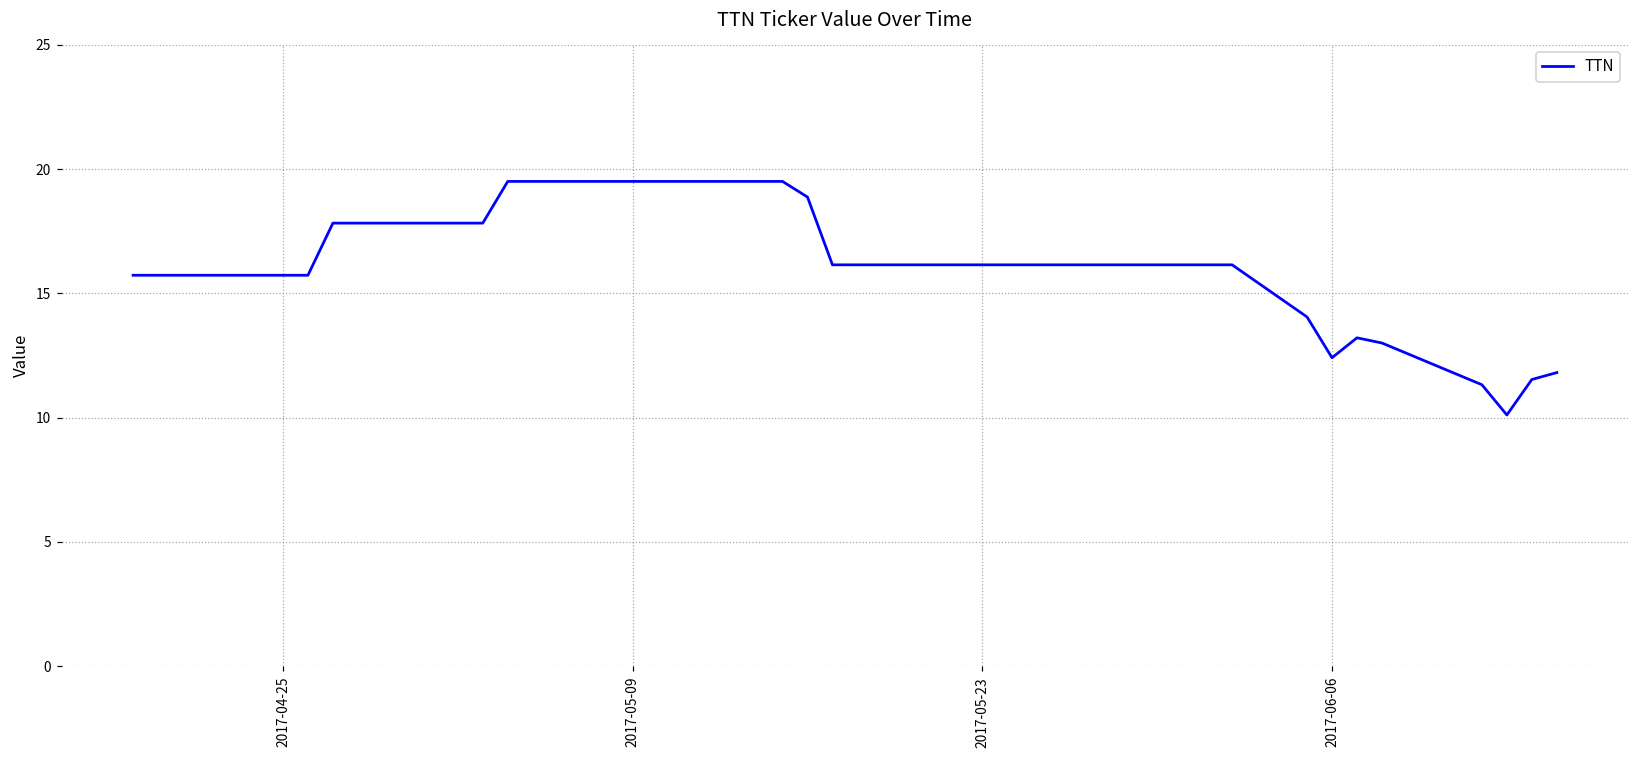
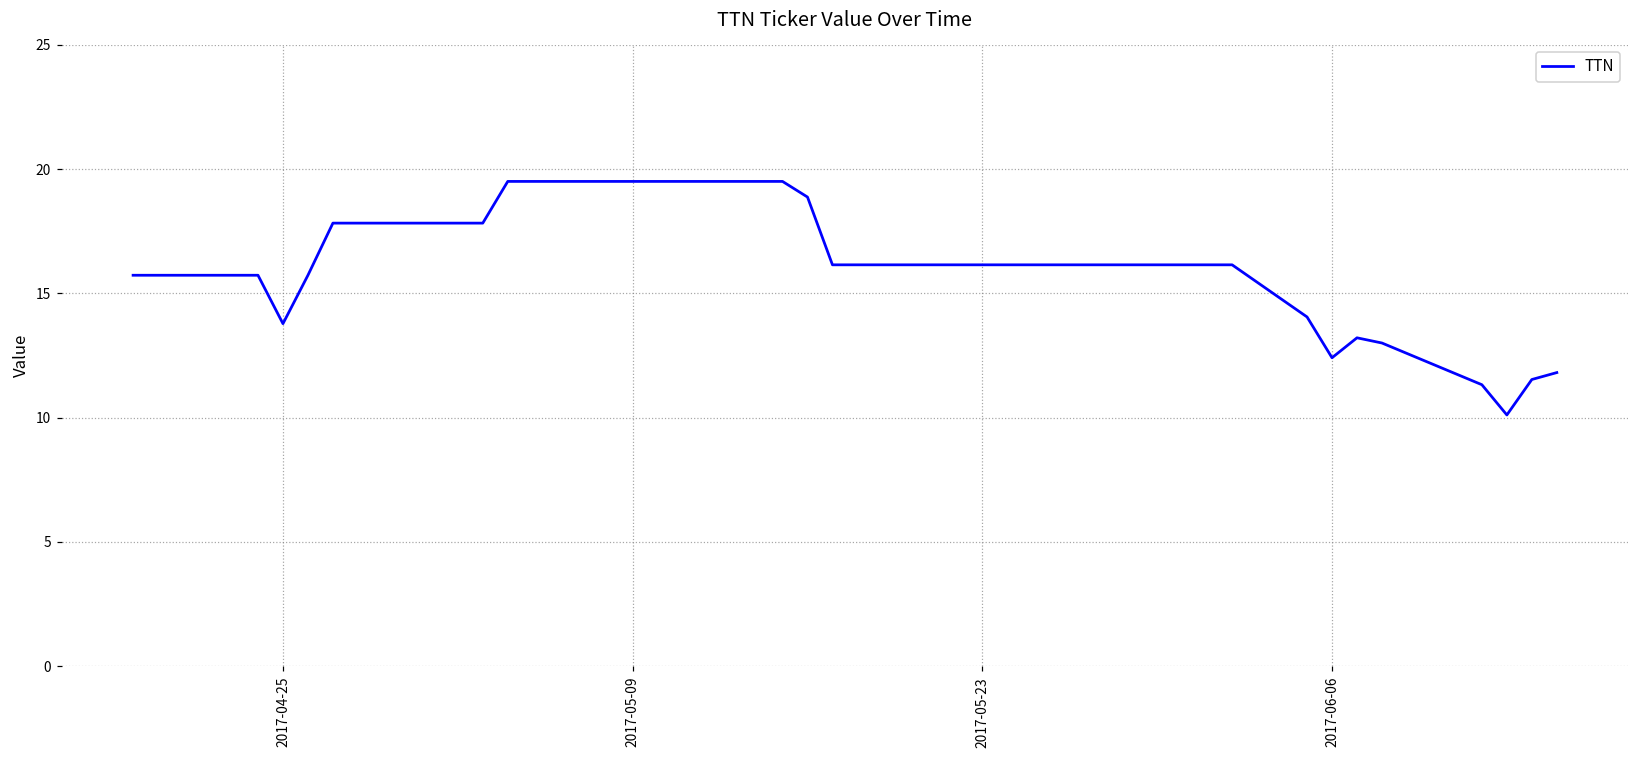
  {
-   "2017-04-25": 15.7,
+   "2017-04-25": 13.8,
    "2017-05-09": 19.5,
    "2017-05-23": 16.1,
    "2017-06-06": 12.4
  }
